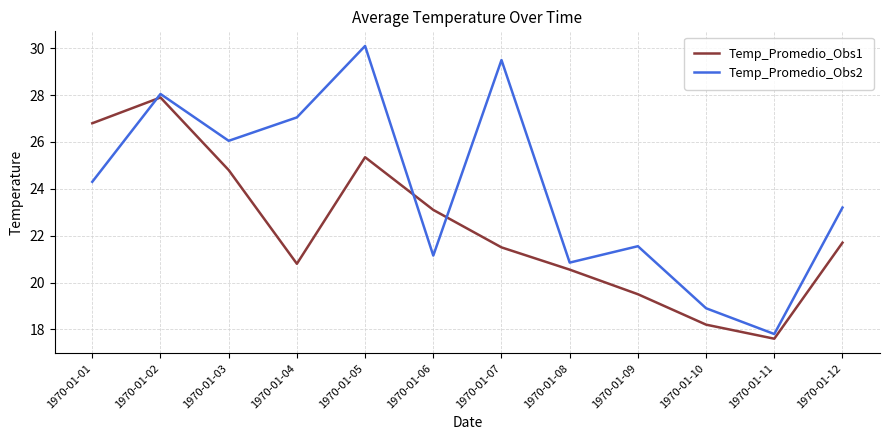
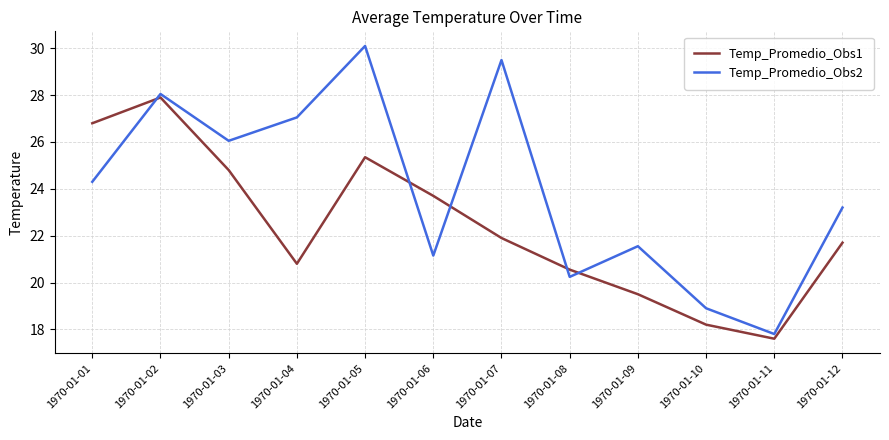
  {
    "Temp_Promedio_Obs1": {
      "1970-01-01": 26.8,
      "1970-01-02": 27.9,
      "1970-01-03": 24.8,
      "1970-01-04": 20.8,
      "1970-01-05": 25.4,
-     "1970-01-06": 23.1,
-     "1970-01-07": 21.5,
+     "1970-01-06": 23.7,
+     "1970-01-07": 21.9,
      "1970-01-08": 20.6,
      "1970-01-09": 19.5,
      "1970-01-10": 18.2,
      "1970-01-11": 17.6,
      "1970-01-12": 21.7
    },
    "Temp_Promedio_Obs2": {
      "1970-01-01": 24.3,
      "1970-01-02": 28.1,
      "1970-01-03": 26.1,
      "1970-01-04": 27.1,
      "1970-01-05": 30.1,
      "1970-01-06": 21.2,
      "1970-01-07": 29.5,
-     "1970-01-08": 20.9,
+     "1970-01-08": 20.2,
      "1970-01-09": 21.6,
      "1970-01-10": 18.9,
      "1970-01-11": 17.8,
      "1970-01-12": 23.2
    }
  }
